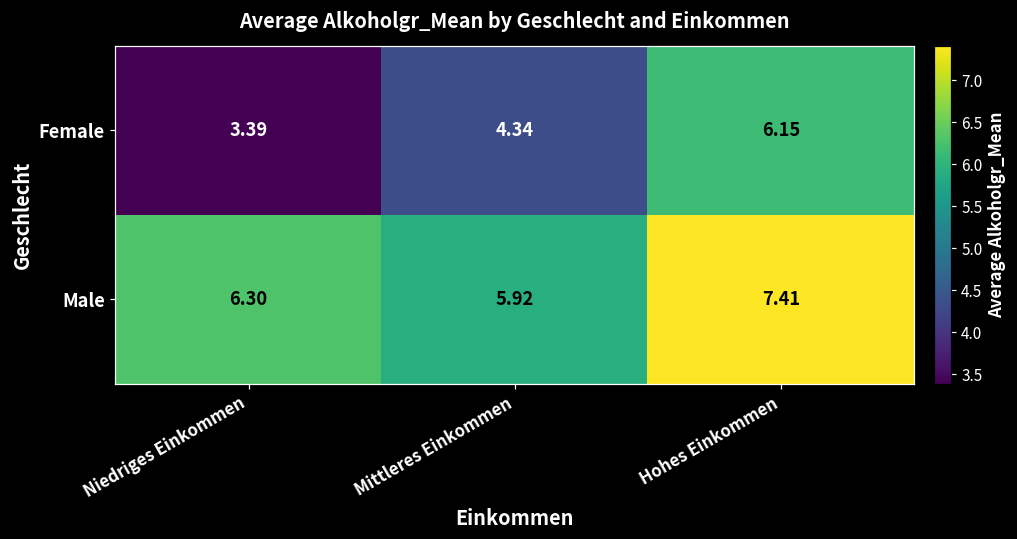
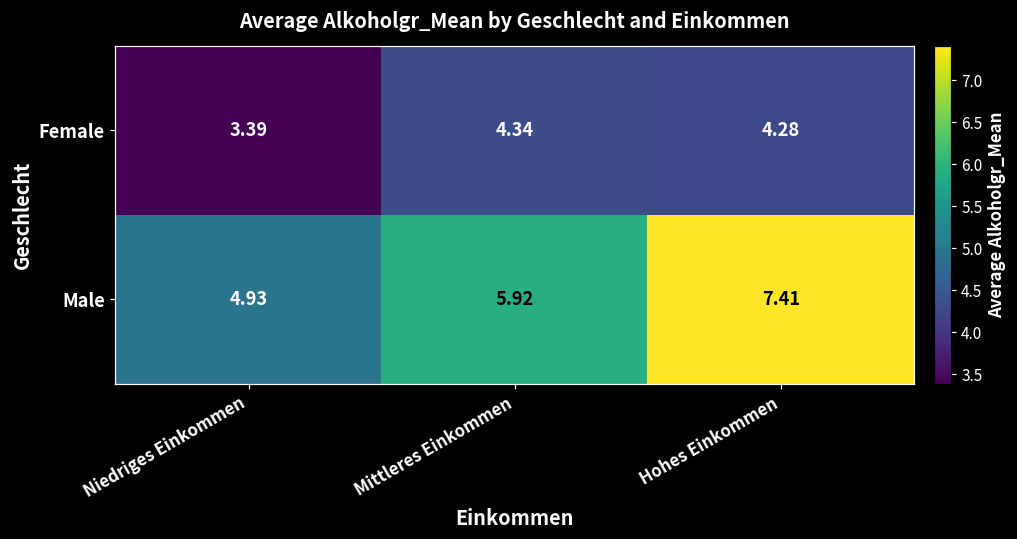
  {
    "Female": {
      "Niedriges Einkommen": 3.39,
      "Mittleres Einkommen": 4.34,
-     "Hohes Einkommen": 6.15
+     "Hohes Einkommen": 4.28
    },
    "Male": {
-     "Niedriges Einkommen": 6.30,
+     "Niedriges Einkommen": 4.93,
      "Mittleres Einkommen": 5.92,
      "Hohes Einkommen": 7.41
    }
  }
